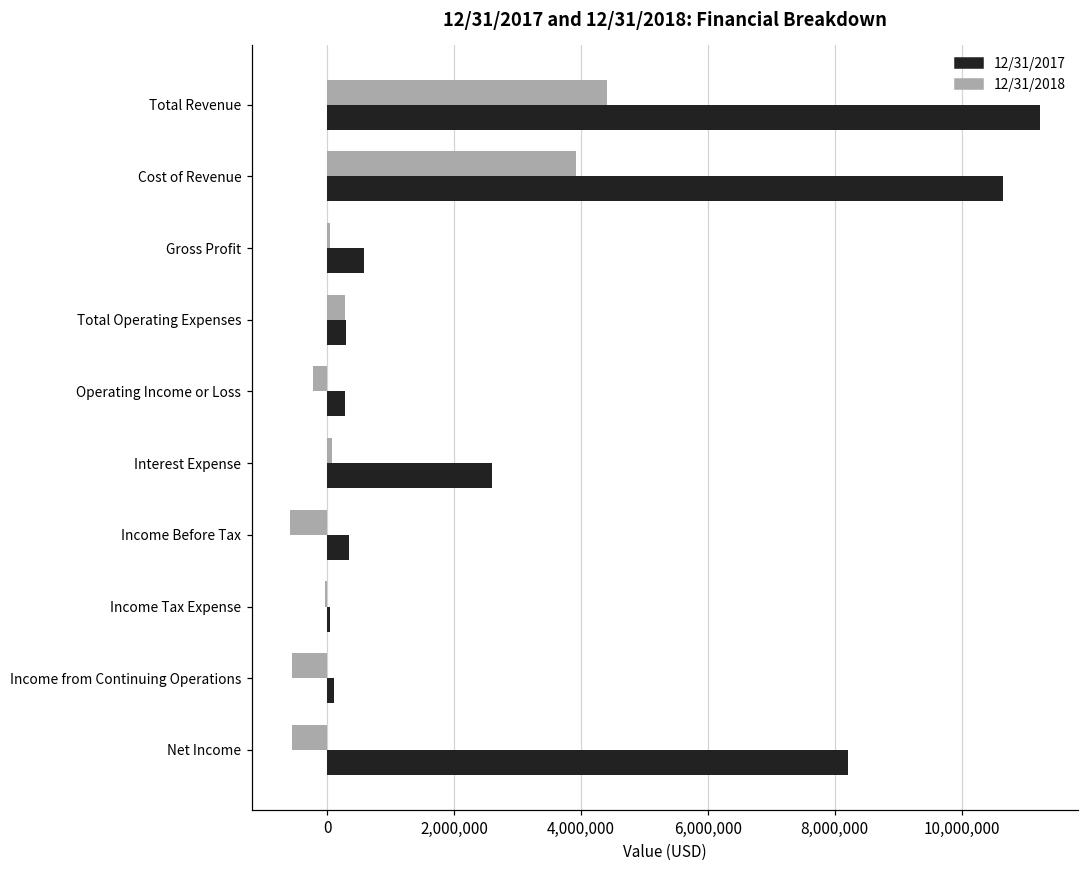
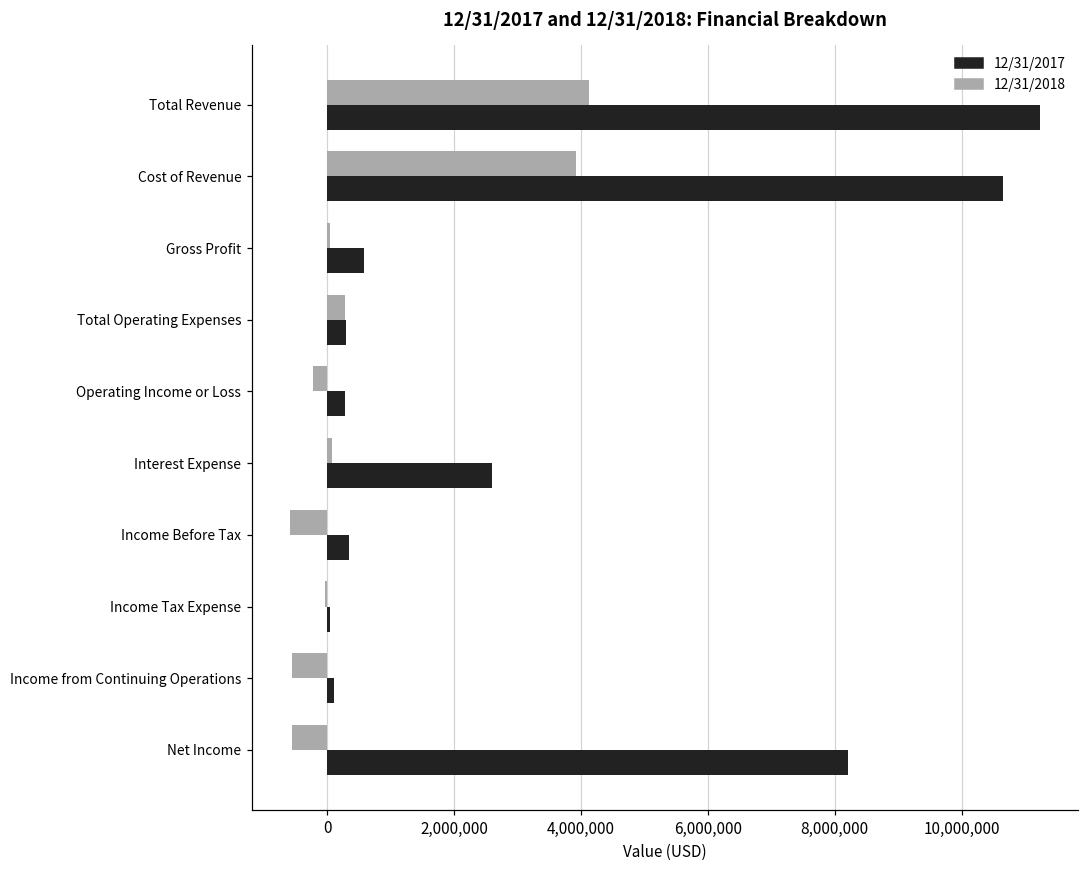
  {
    "12/31/2017": {
      "Total Revenue": "11,200,000",
      "Cost of Revenue": "10,700,000",
      "Gross Profit": "600,000",
      "Total Operating Expenses": "300,000",
      "Operating Income or Loss": "300,000",
      "Interest Expense": "2,600,000",
      "Income Before Tax": "300,000",
      "Income from Continuing Operations": "100,000",
      "Net Income": "8,200,000"
    },
    "12/31/2018": {
-     "Total Revenue": "4,400,000",
+     "Total Revenue": "4,100,000",
      "Cost of Revenue": "3,900,000",
      "Gross Profit": "100,000",
      "Total Operating Expenses": "300,000",
      "Operating Income or Loss": "-200,000",
      "Interest Expense": "100,000",
      "Income Before Tax": "-600,000",
      "Income from Continuing Operations": "-600,000",
      "Net Income": "-600,000"
    }
  }
